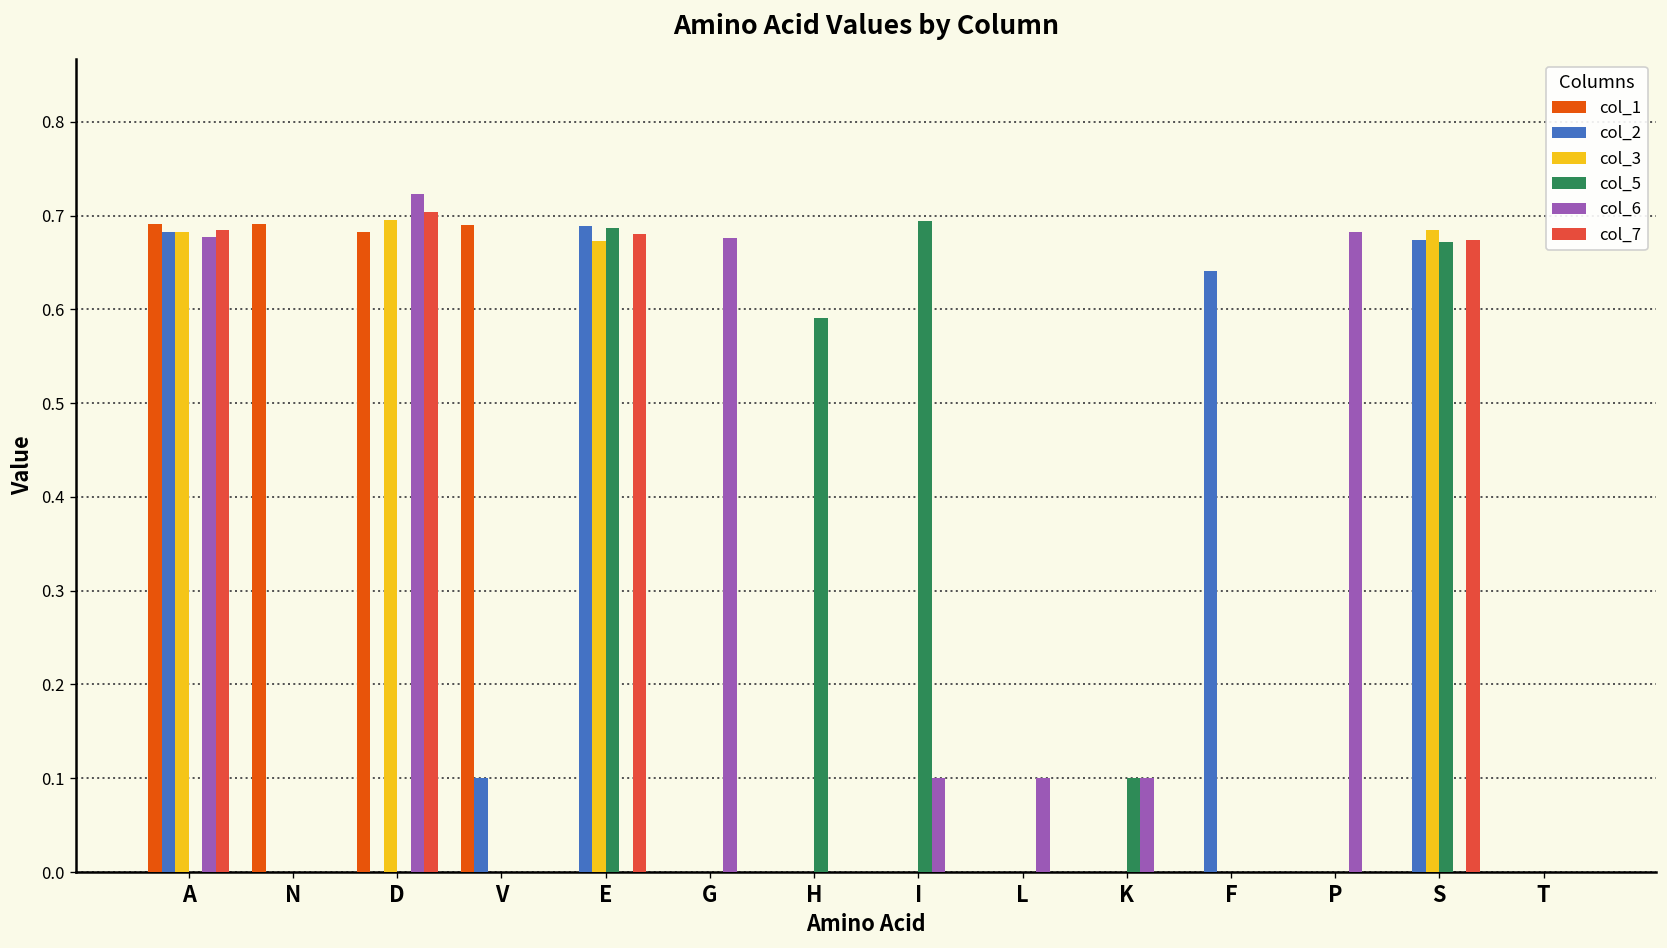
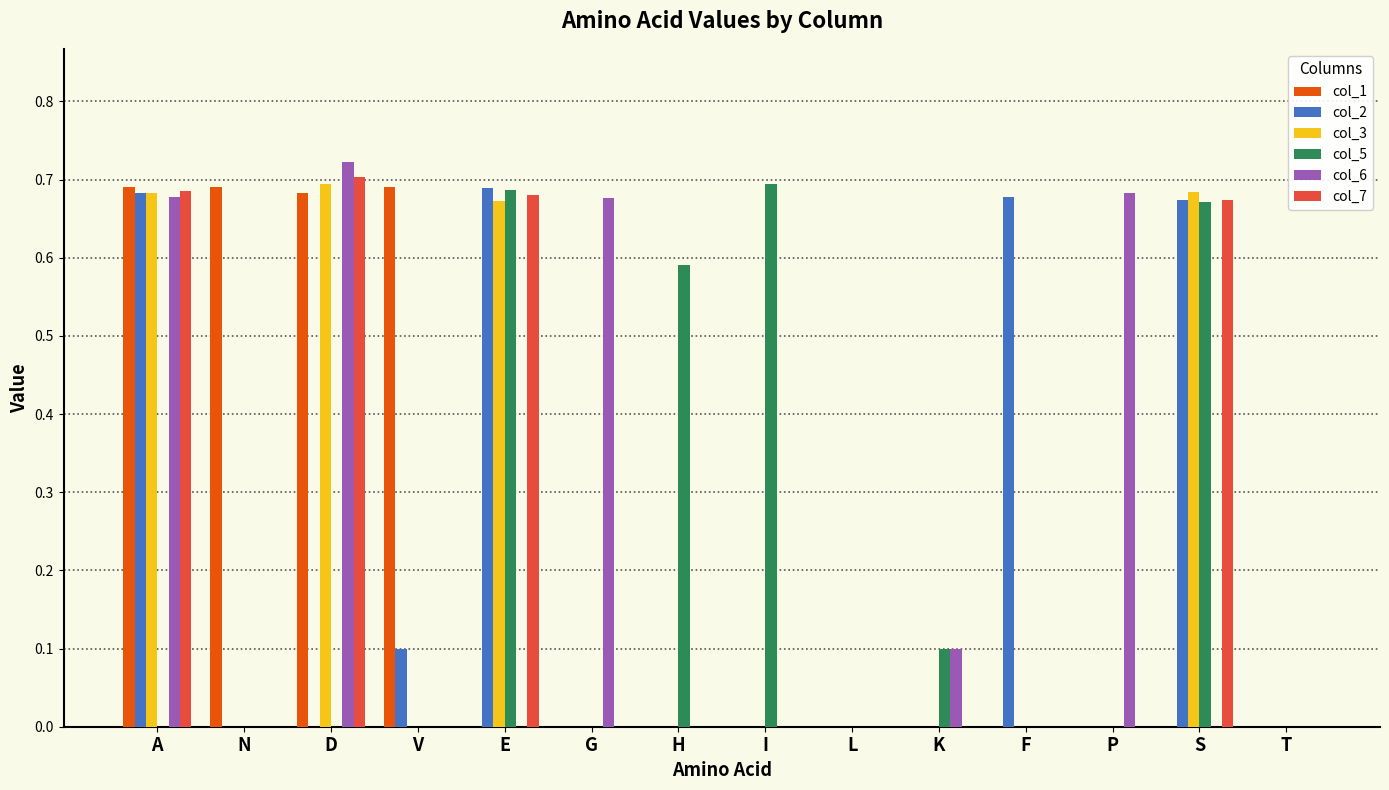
  {
    "col_2": {
      "A": 0.68,
      "N": 0.00,
      "D": 0.00,
      "V": 0.10,
      "E": 0.69,
      "G": 0.00,
      "H": 0.00,
      "I": 0.00,
      "L": 0.00,
      "K": 0.00,
-     "F": 0.64,
+     "F": 0.68,
      "P": 0.00,
      "S": 0.67,
      "T": 0.00
    },
    "col_3": {
      "A": 0.68,
      "N": 0.00,
      "D": 0.69,
      "V": 0.00,
      "E": 0.67,
      "G": 0.00,
      "H": 0.00,
      "I": 0.00,
      "L": 0.00,
      "K": 0.00,
      "F": 0.00,
      "P": 0.00,
      "S": 0.68,
      "T": 0.00
    },
    "col_5": {
      "A": 0.00,
      "N": 0.00,
      "D": 0.00,
      "V": 0.00,
      "E": 0.69,
      "G": 0.00,
      "H": 0.59,
      "I": 0.69,
      "L": 0.00,
      "K": 0.10,
      "F": 0.00,
      "P": 0.00,
      "S": 0.67,
      "T": 0.00
    },
    "col_6": {
      "A": 0.68,
      "N": 0.0,
      "D": 0.72,
      "V": 0.0,
      "E": 0.0,
      "G": 0.68,
      "H": 0.0,
-     "I": 0.1,
-     "L": 0.1,
+     "I": 0.0,
+     "L": 0.0,
      "K": 0.1,
      "F": 0.0,
      "P": 0.68,
      "S": 0.0,
      "T": 0.0
    }
  }
